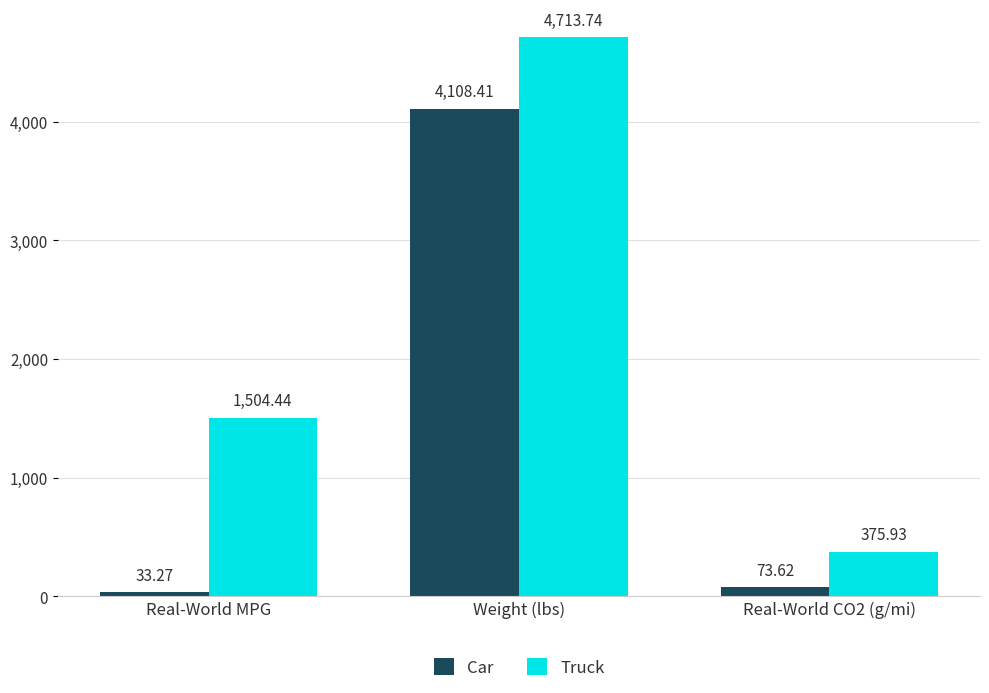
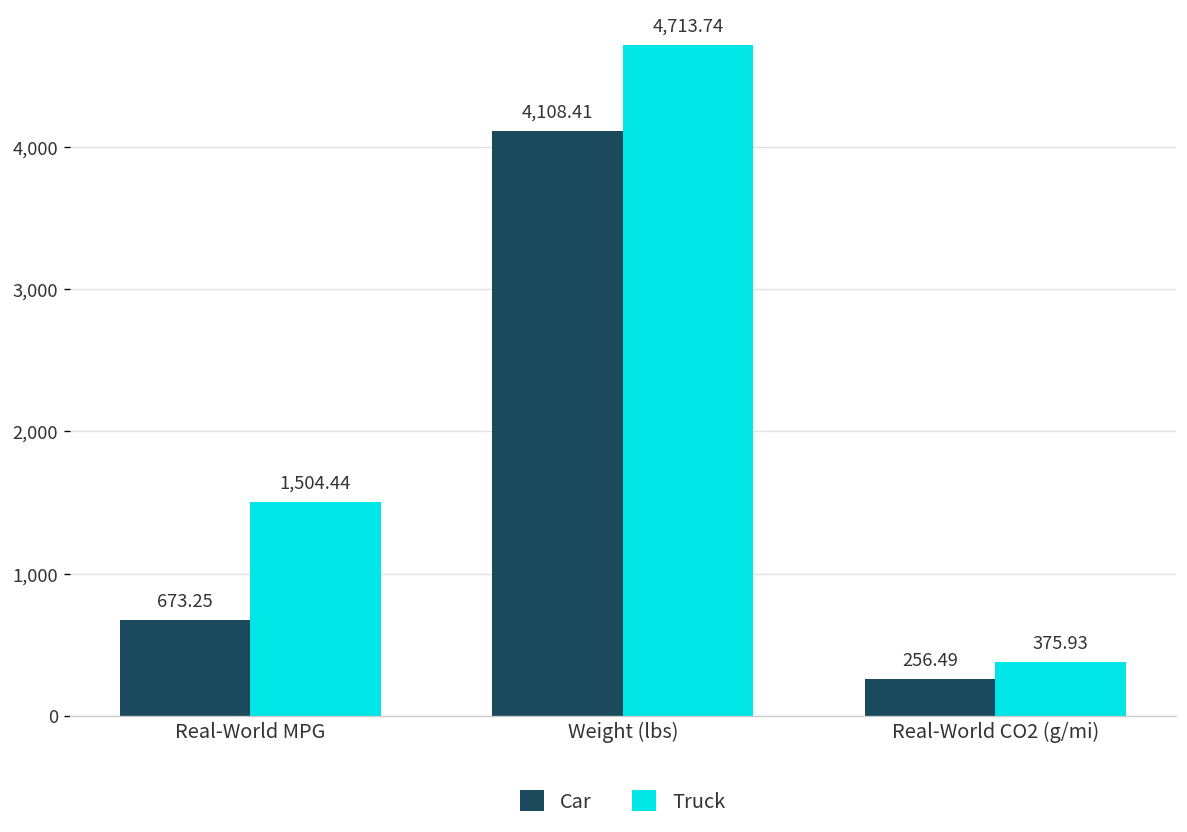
  {
    "Car": {
-     "Real-World MPG": "33.27",
+     "Real-World MPG": "673.25",
      "Weight (lbs)": "4,108.41",
-     "Real-World CO2 (g/mi)": "73.62"
+     "Real-World CO2 (g/mi)": "256.49"
    },
    "Truck": {
      "Real-World MPG": "1,504.44",
      "Weight (lbs)": "4,713.74",
      "Real-World CO2 (g/mi)": "375.93"
    }
  }
